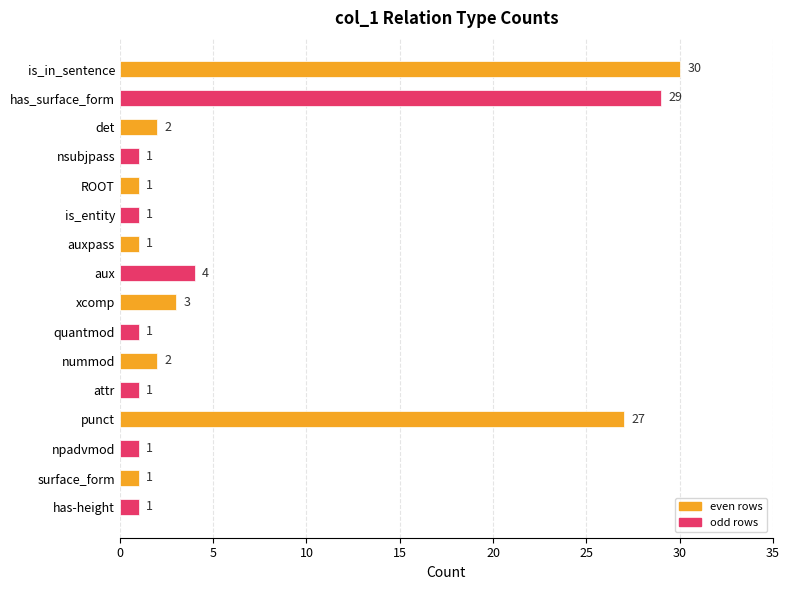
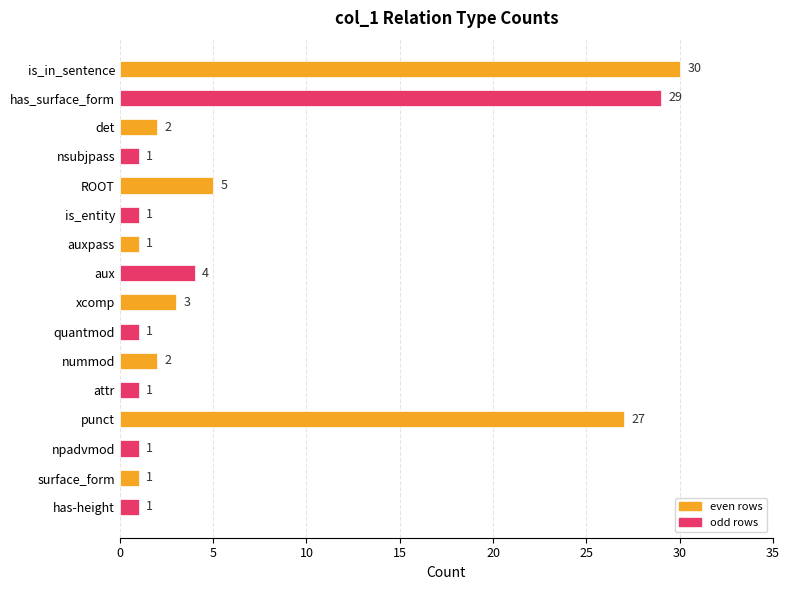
  {
    "is_in_sentence": 30,
    "has_surface_form": 29,
    "det": 2,
    "nsubjpass": 1,
-   "ROOT": 1,
+   "ROOT": 5,
    "is_entity": 1,
    "auxpass": 1,
    "aux": 4,
    "xcomp": 3,
    "quantmod": 1,
    "nummod": 2,
    "attr": 1,
    "punct": 27,
    "npadvmod": 1,
    "surface_form": 1,
    "has-height": 1
  }
